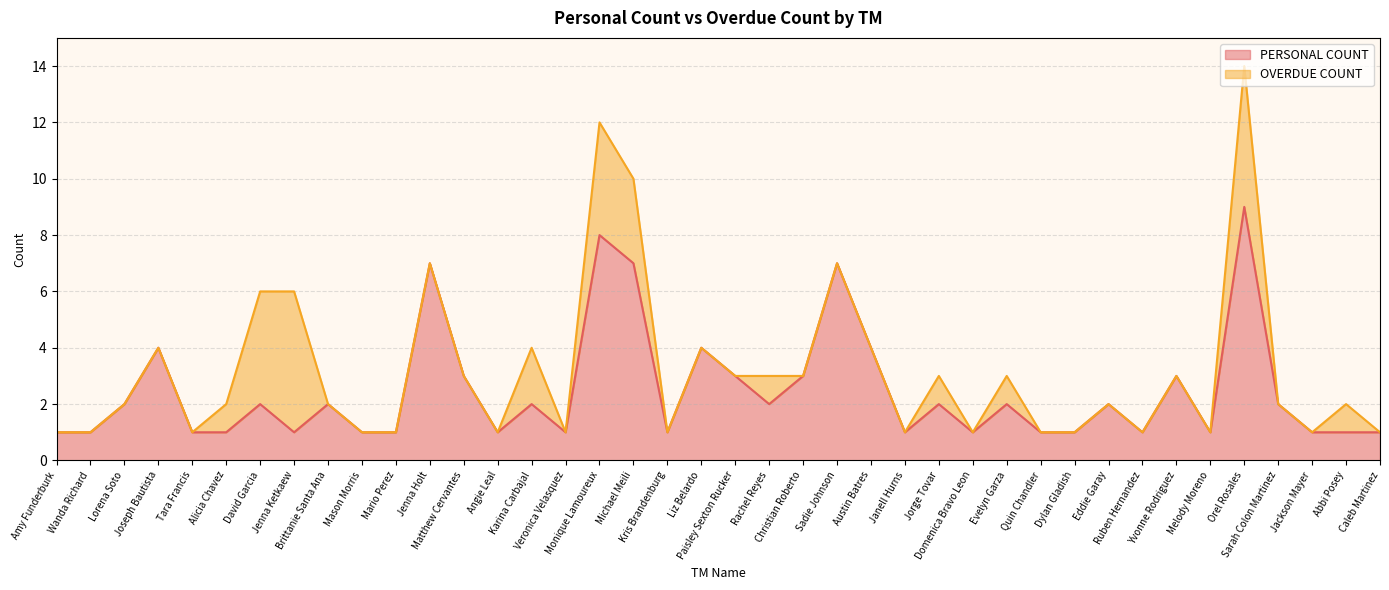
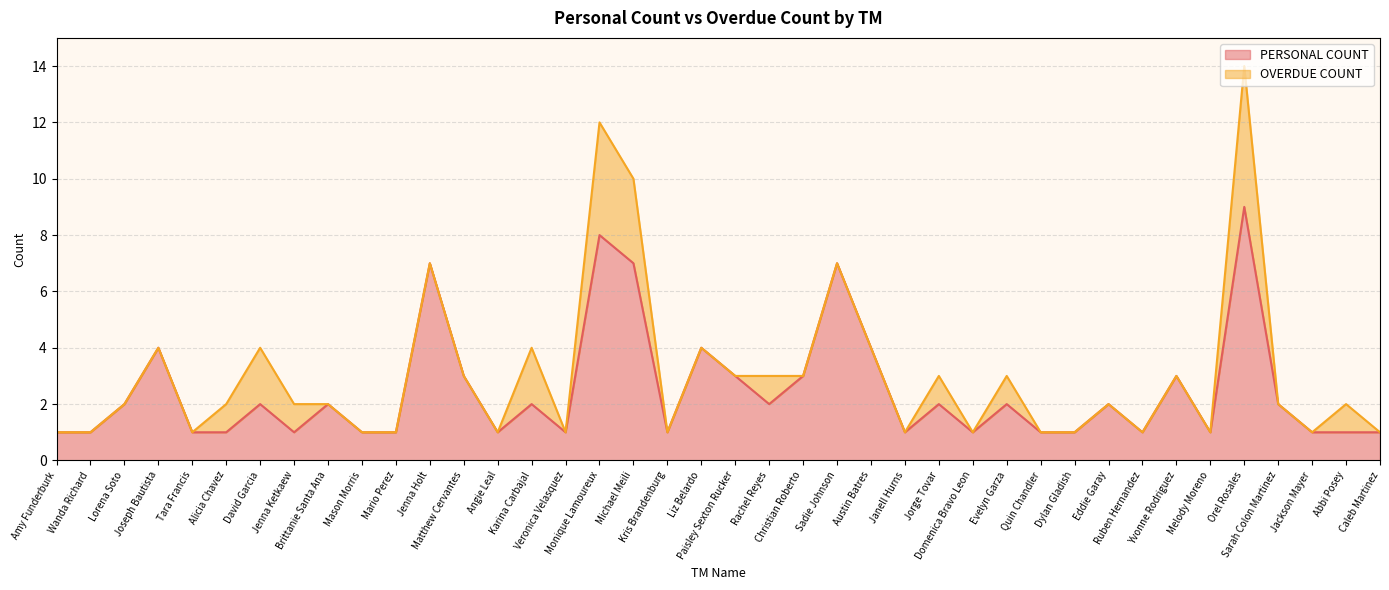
  {
    "PERSONAL COUNT": {
      "Alicia Chavez": 1,
      "David Garcia": 2,
      "Jenna Ketkaew": 1,
      "Karina Carbajal": 2,
      "Monique Lamoureux": 8,
      "Michael Meili": 7,
      "Rachel Reyes": 2,
      "Jorge Tovar": 2,
      "Evelyn Garza": 2,
      "Orel Rosales": 9,
      "Abbi Posey": 1
    },
    "OVERDUE COUNT": {
      "Alicia Chavez": 1,
-     "David Garcia": 4,
-     "Jenna Ketkaew": 5,
+     "David Garcia": 2,
+     "Jenna Ketkaew": 1,
      "Karina Carbajal": 2,
      "Monique Lamoureux": 4,
      "Michael Meili": 3,
      "Rachel Reyes": 1,
      "Jorge Tovar": 1,
      "Evelyn Garza": 1,
      "Abbi Posey": 1
    }
  }
